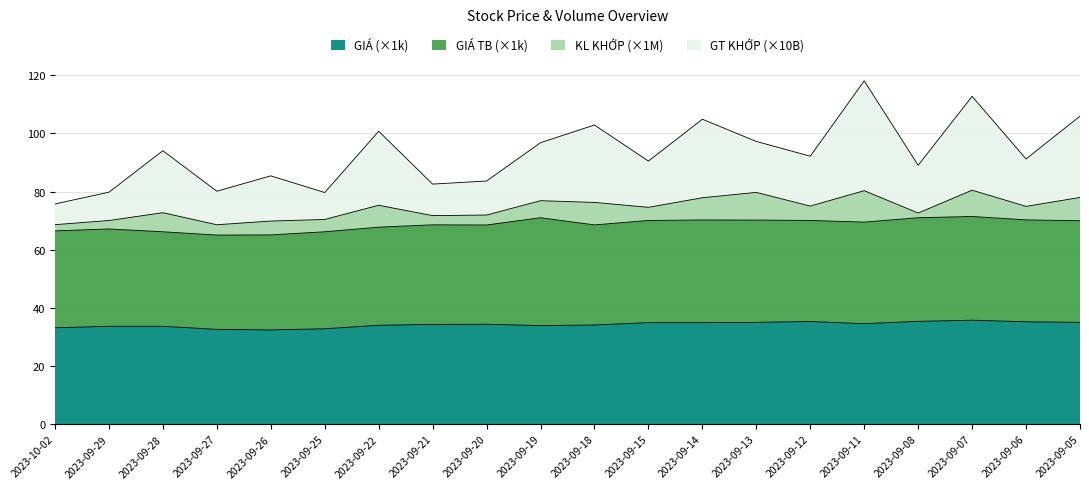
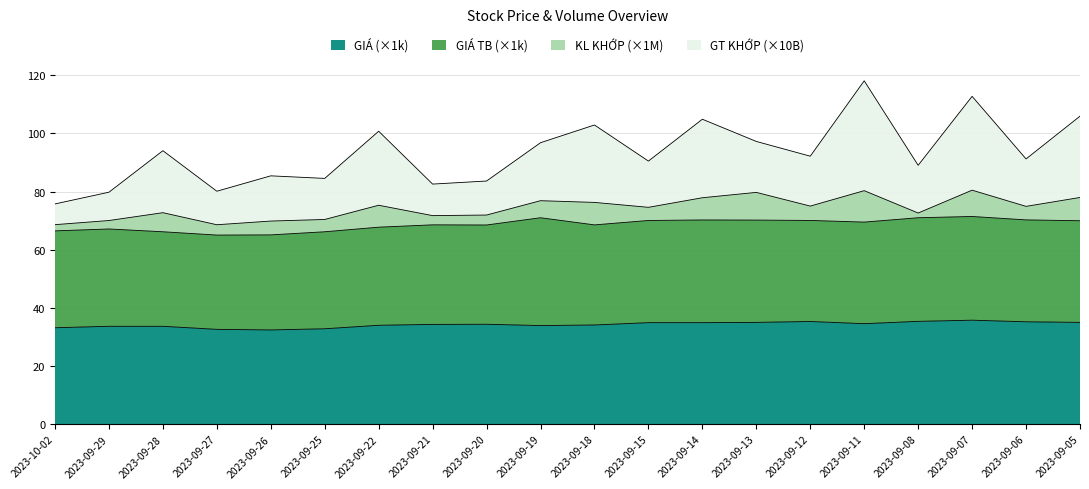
  {
    "GIÁ (×1k)": {
      "2023-10-02": 33,
      "2023-09-29": 34,
      "2023-09-28": 34,
      "2023-09-27": 33,
      "2023-09-26": 32,
      "2023-09-25": 33,
      "2023-09-22": 34,
      "2023-09-21": 34,
      "2023-09-20": 34,
      "2023-09-19": 34,
      "2023-09-18": 34,
      "2023-09-15": 35,
      "2023-09-14": 35,
      "2023-09-13": 35,
      "2023-09-12": 35,
      "2023-09-11": 35,
      "2023-09-08": 35,
      "2023-09-07": 36,
      "2023-09-06": 35,
      "2023-09-05": 35
    },
    "GIÁ TB (×1k)": {
      "2023-10-02": 33,
      "2023-09-29": 33,
      "2023-09-28": 33,
      "2023-09-27": 32,
      "2023-09-26": 33,
      "2023-09-25": 33,
      "2023-09-22": 34,
      "2023-09-21": 34,
      "2023-09-20": 34,
      "2023-09-19": 37,
      "2023-09-18": 34,
      "2023-09-15": 35,
      "2023-09-14": 35,
      "2023-09-13": 35,
      "2023-09-12": 35,
      "2023-09-11": 35,
      "2023-09-08": 36,
      "2023-09-07": 36,
      "2023-09-06": 35,
      "2023-09-05": 35
    },
    "KL KHỚP (×1M)": {
      "2023-10-02": 2,
      "2023-09-29": 3,
      "2023-09-28": 7,
      "2023-09-27": 4,
      "2023-09-26": 5,
      "2023-09-25": 4,
      "2023-09-22": 8,
      "2023-09-21": 3,
      "2023-09-20": 3,
      "2023-09-19": 6,
      "2023-09-18": 8,
      "2023-09-15": 5,
      "2023-09-14": 8,
      "2023-09-13": 10,
      "2023-09-12": 5,
      "2023-09-11": 11,
      "2023-09-08": 2,
      "2023-09-07": 9,
      "2023-09-06": 5,
      "2023-09-05": 8
    },
    "GT KHỚP (×10B)": {
      "2023-10-02": 7,
      "2023-09-29": 10,
      "2023-09-28": 21,
      "2023-09-27": 12,
      "2023-09-26": 16,
-     "2023-09-25": 9,
+     "2023-09-25": 14,
      "2023-09-22": 25,
      "2023-09-21": 11,
      "2023-09-20": 12,
      "2023-09-19": 20,
      "2023-09-18": 27,
      "2023-09-15": 16,
      "2023-09-14": 27,
      "2023-09-13": 18,
      "2023-09-12": 17,
      "2023-09-11": 38,
      "2023-09-08": 16,
      "2023-09-07": 32,
      "2023-09-06": 16,
      "2023-09-05": 28
    }
  }
